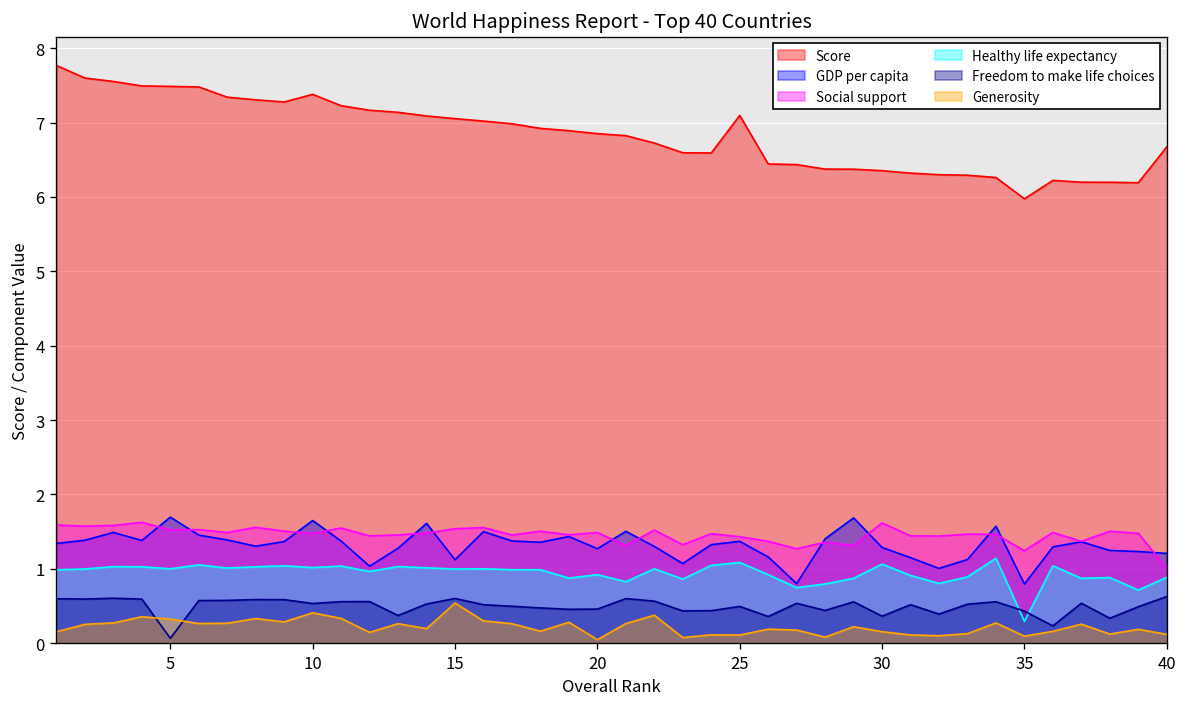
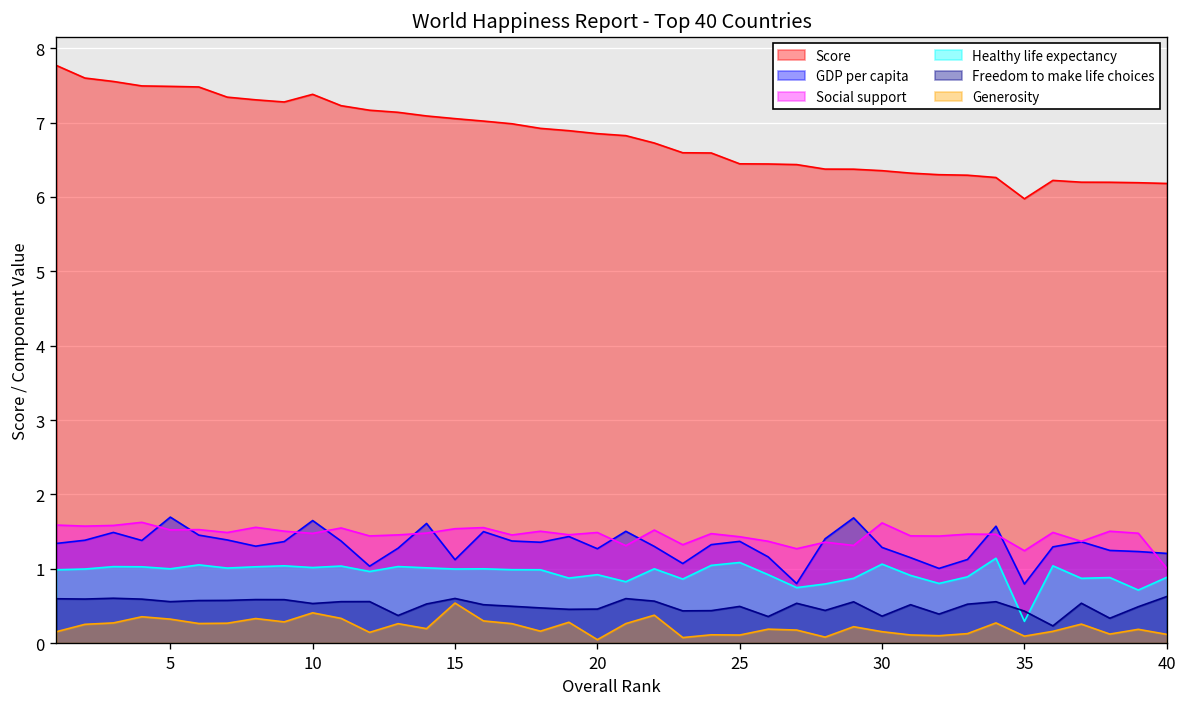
  {
    "Score": {
      "5": 7.5,
      "10": 7.4,
      "15": 7.1,
      "20": 6.9,
-     "25": 7.1,
+     "25": 6.4,
      "30": 6.4,
      "35": 6.0,
-     "40": 6.7
+     "40": 6.2
    },
    "GDP per capita": {
      "5": 1.7,
      "10": 1.6,
      "15": 1.1,
      "20": 1.3,
      "25": 1.4,
      "30": 1.3,
      "35": 0.8,
      "40": 1.2
    },
    "Social support": {
      "5": 1.5,
      "10": 1.5,
      "15": 1.5,
      "20": 1.5,
      "25": 1.4,
      "30": 1.6,
      "35": 1.2,
      "40": 1.0
    },
    "Healthy life expectancy": {
      "5": 1.0,
      "10": 1.0,
      "15": 1.0,
      "20": 0.9,
      "25": 1.1,
      "30": 1.1,
      "35": 0.3,
      "40": 0.9
    },
    "Freedom to make life choices": {
-     "5": 0.1,
+     "5": 0.6,
      "10": 0.5,
      "15": 0.6,
      "20": 0.5,
      "25": 0.5,
      "30": 0.4,
      "35": 0.4,
      "40": 0.6
    },
    "Generosity": {
      "5": 0.3,
      "10": 0.4,
      "15": 0.5,
      "20": 0.0,
      "25": 0.1,
      "30": 0.2,
      "35": 0.1,
      "40": 0.1
    }
  }
